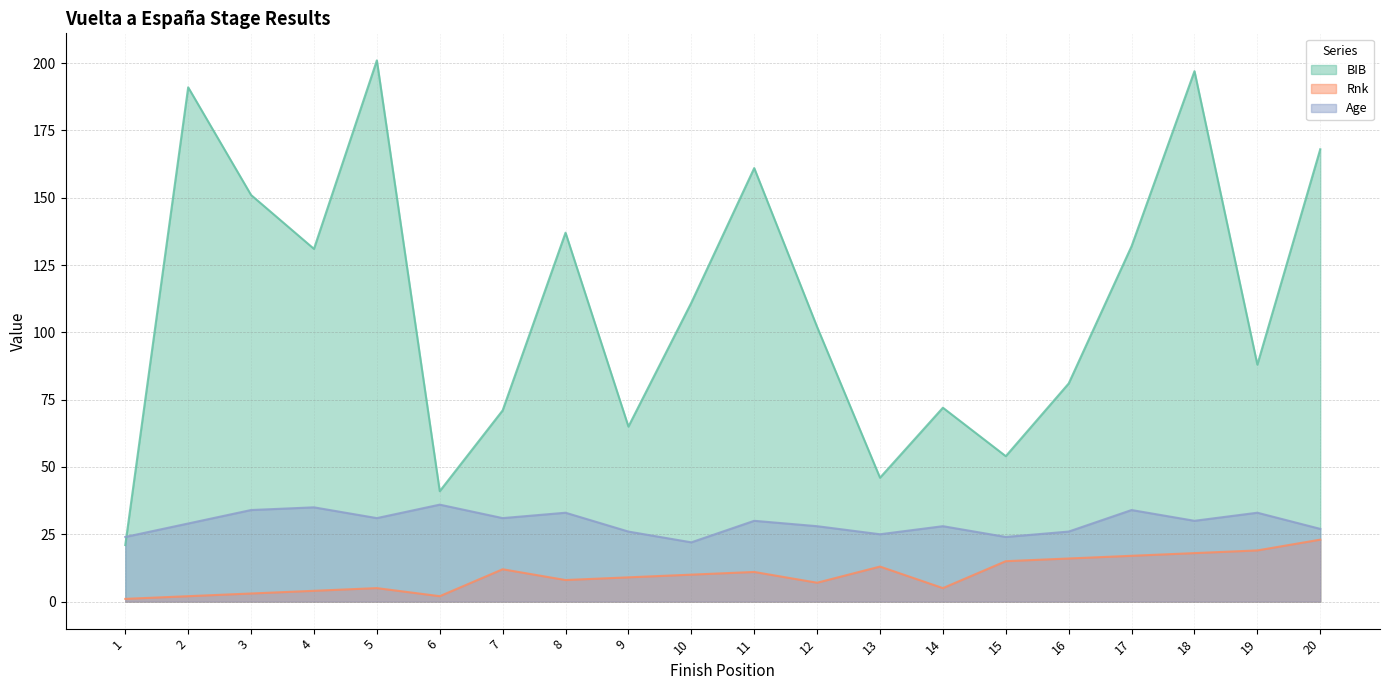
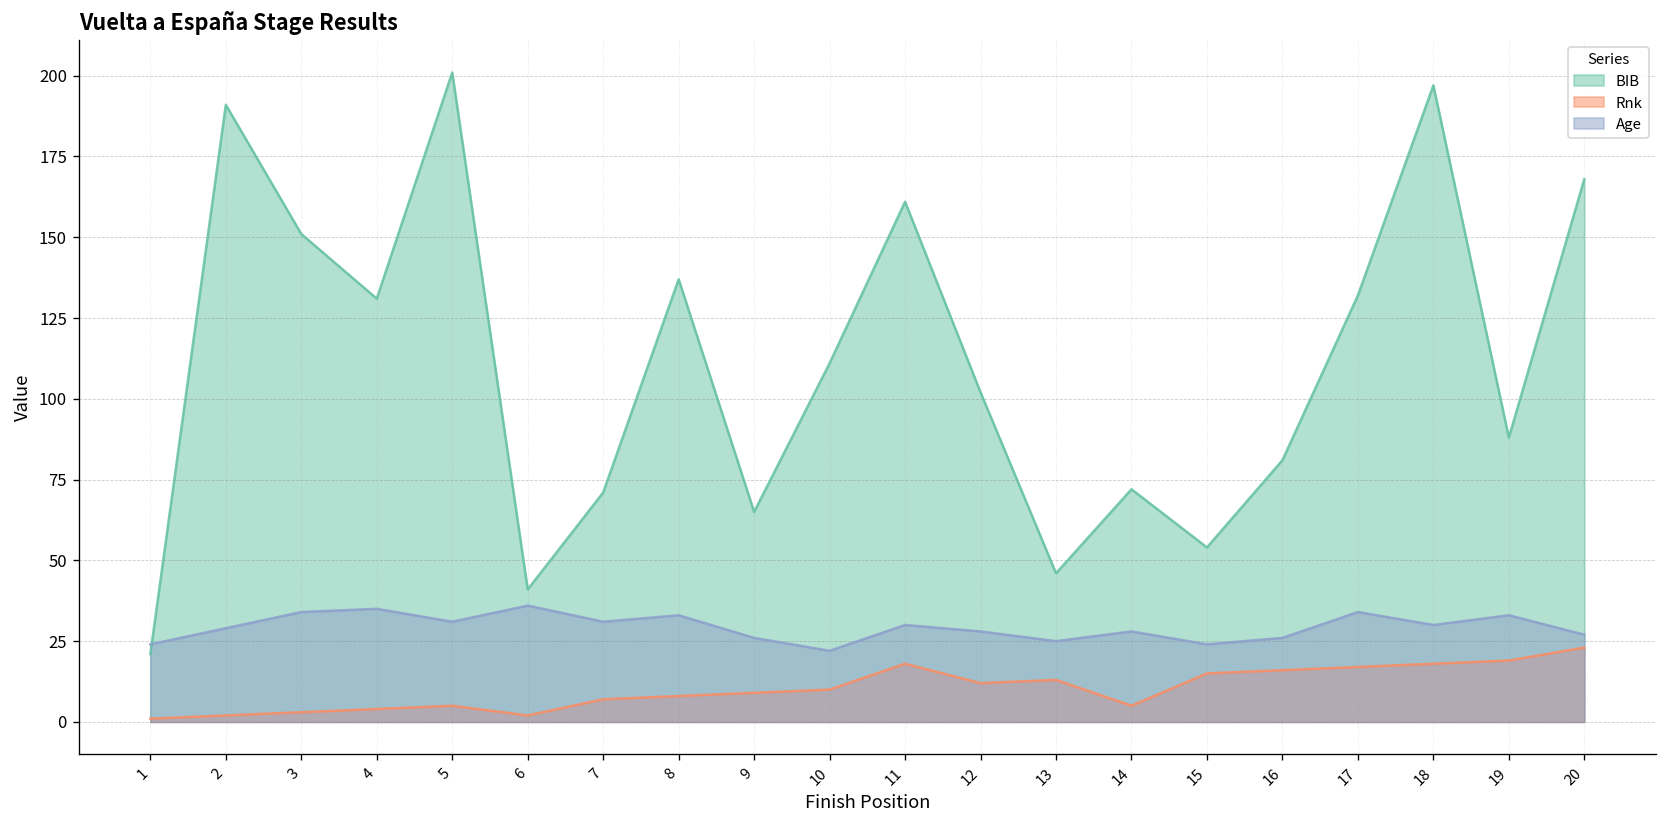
  {
    "Rnk": {
      "1": 1,
      "2": 2,
      "3": 3,
      "4": 4,
      "5": 5,
      "6": 2,
-     "7": 12,
+     "7": 7,
      "8": 8,
      "9": 9,
      "10": 10,
-     "11": 11,
-     "12": 7,
+     "11": 18,
+     "12": 12,
      "13": 13,
      "14": 5,
      "15": 15,
      "16": 16,
      "17": 17,
      "18": 18,
      "19": 19,
      "20": 23
    }
  }
